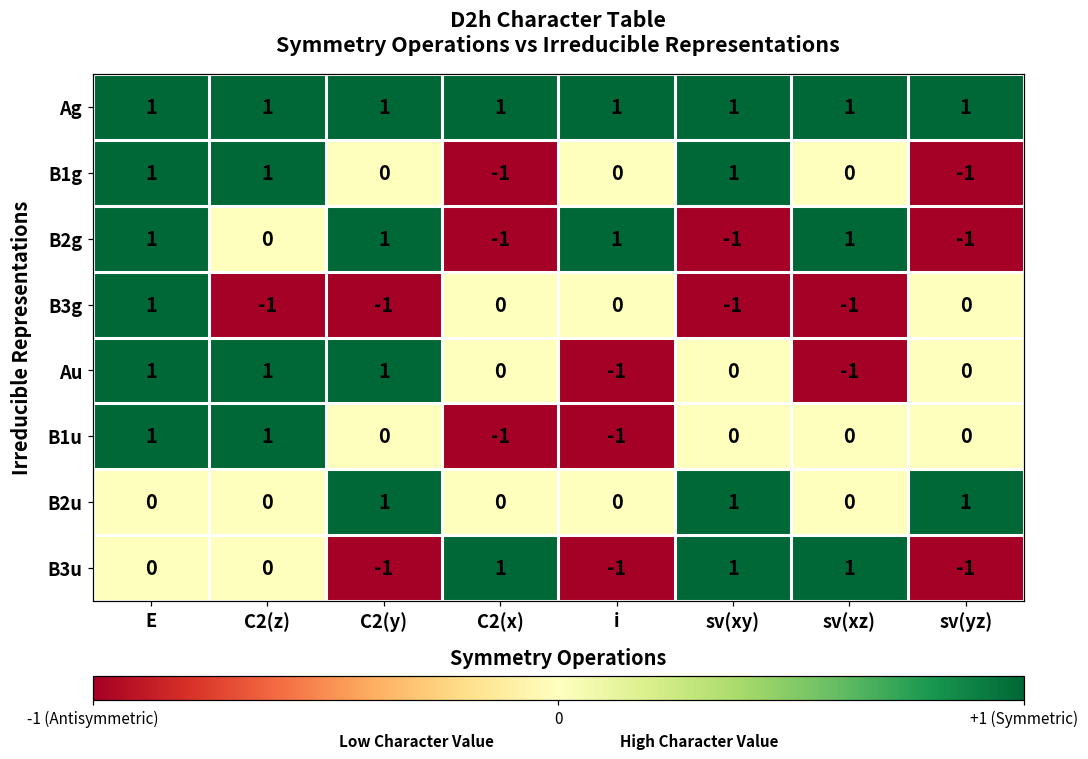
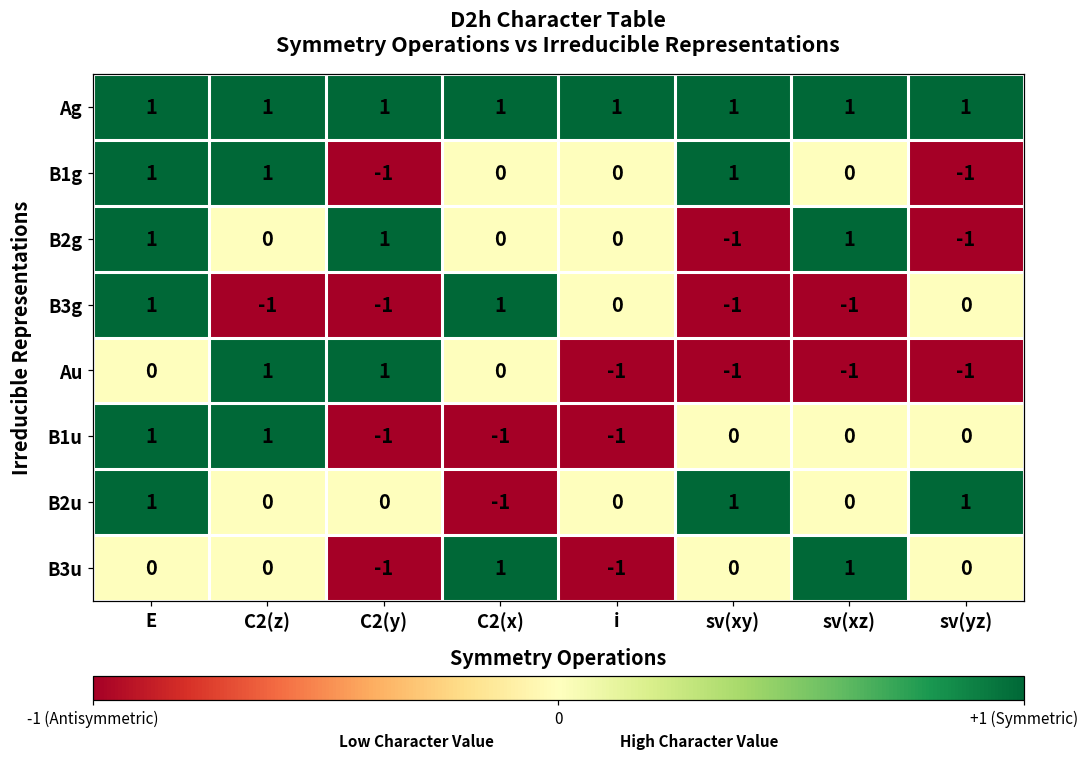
  {
    "Ag": {
      "E": 1,
      "C2(z)": 1,
      "C2(y)": 1,
      "C2(x)": 1,
      "i": 1,
      "sv(xy)": 1,
      "sv(xz)": 1,
      "sv(yz)": 1
    },
    "B1g": {
      "E": 1,
      "C2(z)": 1,
-     "C2(y)": 0,
-     "C2(x)": -1,
+     "C2(y)": -1,
+     "C2(x)": 0,
      "i": 0,
      "sv(xy)": 1,
      "sv(xz)": 0,
      "sv(yz)": -1
    },
    "B2g": {
      "E": 1,
      "C2(z)": 0,
      "C2(y)": 1,
-     "C2(x)": -1,
-     "i": 1,
+     "C2(x)": 0,
+     "i": 0,
      "sv(xy)": -1,
      "sv(xz)": 1,
      "sv(yz)": -1
    },
    "B3g": {
      "E": 1,
      "C2(z)": -1,
      "C2(y)": -1,
-     "C2(x)": 0,
+     "C2(x)": 1,
      "i": 0,
      "sv(xy)": -1,
      "sv(xz)": -1,
      "sv(yz)": 0
    },
    "Au": {
-     "E": 1,
+     "E": 0,
      "C2(z)": 1,
      "C2(y)": 1,
      "C2(x)": 0,
      "i": -1,
-     "sv(xy)": 0,
+     "sv(xy)": -1,
      "sv(xz)": -1,
-     "sv(yz)": 0
+     "sv(yz)": -1
    },
    "B1u": {
      "E": 1,
      "C2(z)": 1,
-     "C2(y)": 0,
+     "C2(y)": -1,
      "C2(x)": -1,
      "i": -1,
      "sv(xy)": 0,
      "sv(xz)": 0,
      "sv(yz)": 0
    },
    "B2u": {
-     "E": 0,
+     "E": 1,
      "C2(z)": 0,
-     "C2(y)": 1,
-     "C2(x)": 0,
+     "C2(y)": 0,
+     "C2(x)": -1,
      "i": 0,
      "sv(xy)": 1,
      "sv(xz)": 0,
      "sv(yz)": 1
    },
    "B3u": {
      "E": 0,
      "C2(z)": 0,
      "C2(y)": -1,
      "C2(x)": 1,
      "i": -1,
-     "sv(xy)": 1,
+     "sv(xy)": 0,
      "sv(xz)": 1,
-     "sv(yz)": -1
+     "sv(yz)": 0
    }
  }
